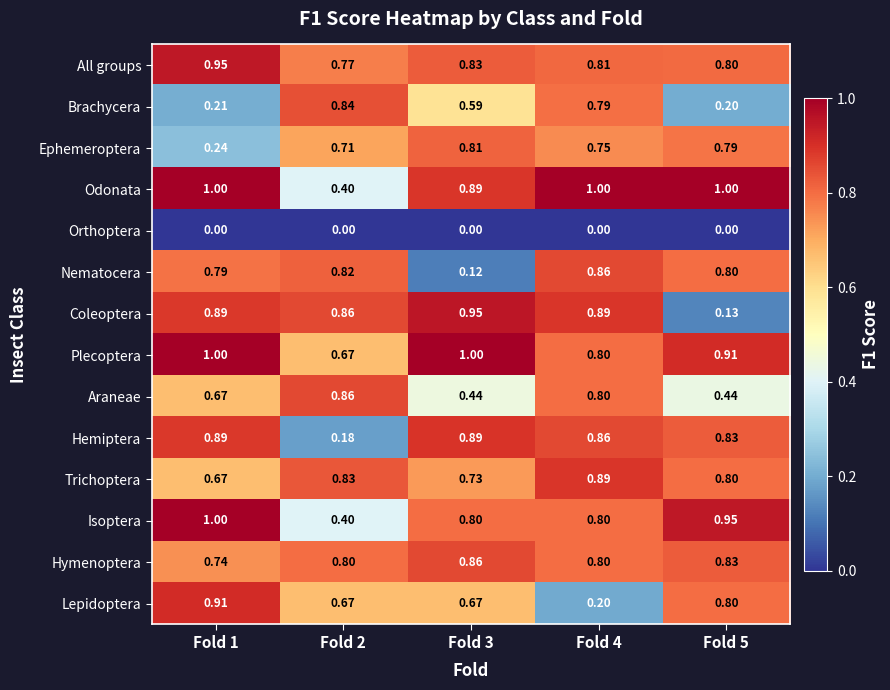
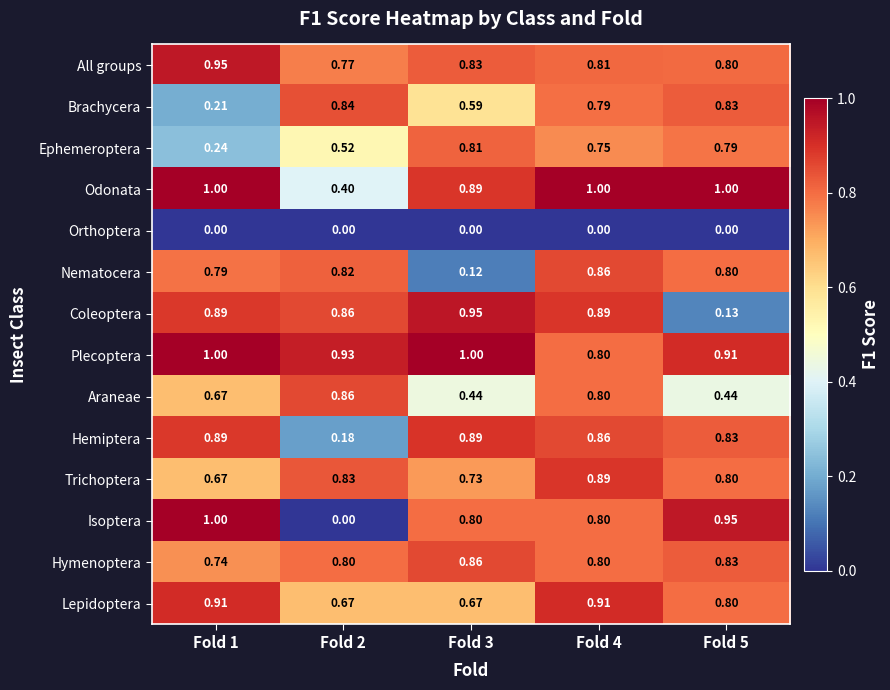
  {
    "All groups": {
      "Fold 1": 0.95,
      "Fold 2": 0.77,
      "Fold 3": 0.83,
      "Fold 4": 0.81,
      "Fold 5": 0.80
    },
    "Brachycera": {
      "Fold 1": 0.21,
      "Fold 2": 0.84,
      "Fold 3": 0.59,
      "Fold 4": 0.79,
-     "Fold 5": 0.20
+     "Fold 5": 0.83
    },
    "Ephemeroptera": {
      "Fold 1": 0.24,
-     "Fold 2": 0.71,
+     "Fold 2": 0.52,
      "Fold 3": 0.81,
      "Fold 4": 0.75,
      "Fold 5": 0.79
    },
    "Odonata": {
      "Fold 1": 1.00,
      "Fold 2": 0.40,
      "Fold 3": 0.89,
      "Fold 4": 1.00,
      "Fold 5": 1.00
    },
    "Orthoptera": {
      "Fold 1": 0.00,
      "Fold 2": 0.00,
      "Fold 3": 0.00,
      "Fold 4": 0.00,
      "Fold 5": 0.00
    },
    "Nematocera": {
      "Fold 1": 0.79,
      "Fold 2": 0.82,
      "Fold 3": 0.12,
      "Fold 4": 0.86,
      "Fold 5": 0.80
    },
    "Coleoptera": {
      "Fold 1": 0.89,
      "Fold 2": 0.86,
      "Fold 3": 0.95,
      "Fold 4": 0.89,
      "Fold 5": 0.13
    },
    "Plecoptera": {
      "Fold 1": 1.00,
-     "Fold 2": 0.67,
+     "Fold 2": 0.93,
      "Fold 3": 1.00,
      "Fold 4": 0.80,
      "Fold 5": 0.91
    },
    "Araneae": {
      "Fold 1": 0.67,
      "Fold 2": 0.86,
      "Fold 3": 0.44,
      "Fold 4": 0.80,
      "Fold 5": 0.44
    },
    "Hemiptera": {
      "Fold 1": 0.89,
      "Fold 2": 0.18,
      "Fold 3": 0.89,
      "Fold 4": 0.86,
      "Fold 5": 0.83
    },
    "Trichoptera": {
      "Fold 1": 0.67,
      "Fold 2": 0.83,
      "Fold 3": 0.73,
      "Fold 4": 0.89,
      "Fold 5": 0.80
    },
    "Isoptera": {
      "Fold 1": 1.00,
-     "Fold 2": 0.40,
+     "Fold 2": 0.00,
      "Fold 3": 0.80,
      "Fold 4": 0.80,
      "Fold 5": 0.95
    },
    "Hymenoptera": {
      "Fold 1": 0.74,
      "Fold 2": 0.80,
      "Fold 3": 0.86,
      "Fold 4": 0.80,
      "Fold 5": 0.83
    },
    "Lepidoptera": {
      "Fold 1": 0.91,
      "Fold 2": 0.67,
      "Fold 3": 0.67,
-     "Fold 4": 0.20,
+     "Fold 4": 0.91,
      "Fold 5": 0.80
    }
  }
